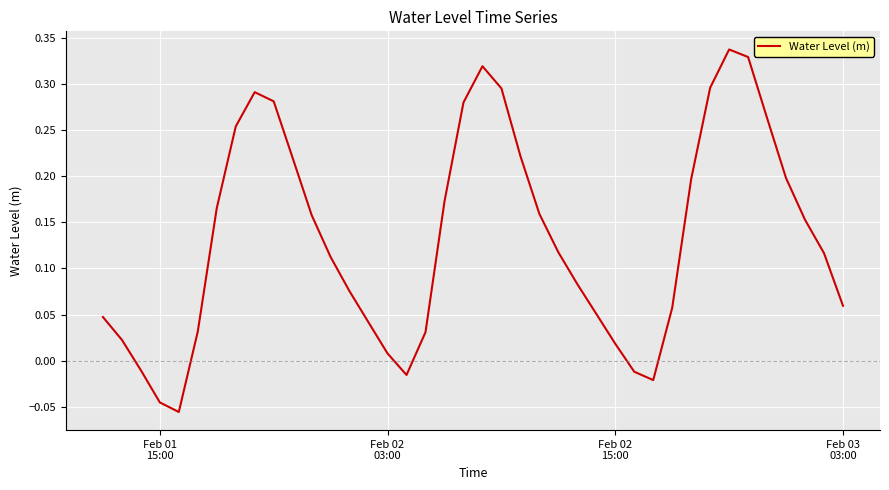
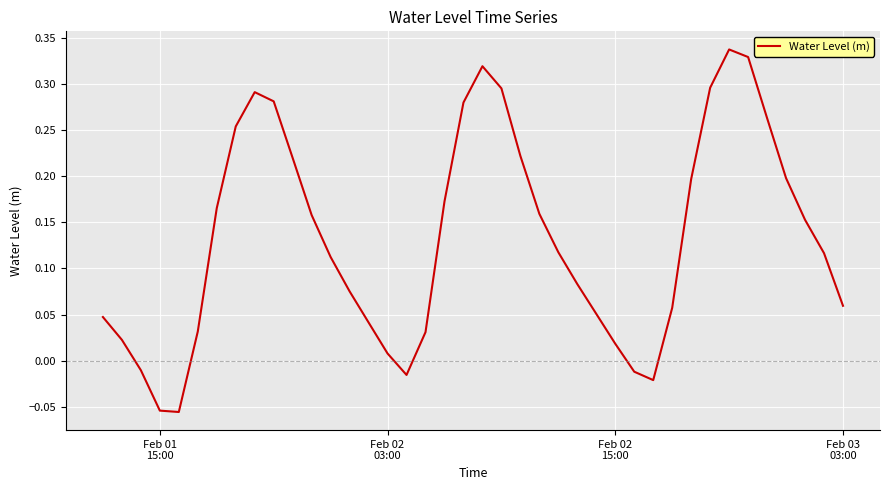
  {
-   "Feb 01 15:00": -0.045,
+   "Feb 01 15:00": -0.054,
    "Feb 02 03:00": 0.01,
    "Feb 02 15:00": 0.02,
    "Feb 03 03:00": 0.06
  }
